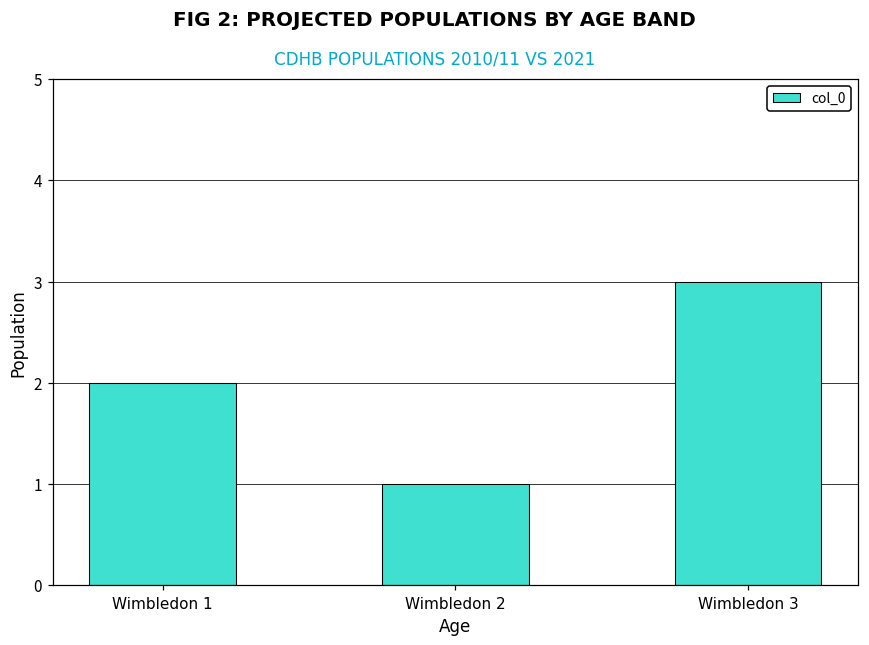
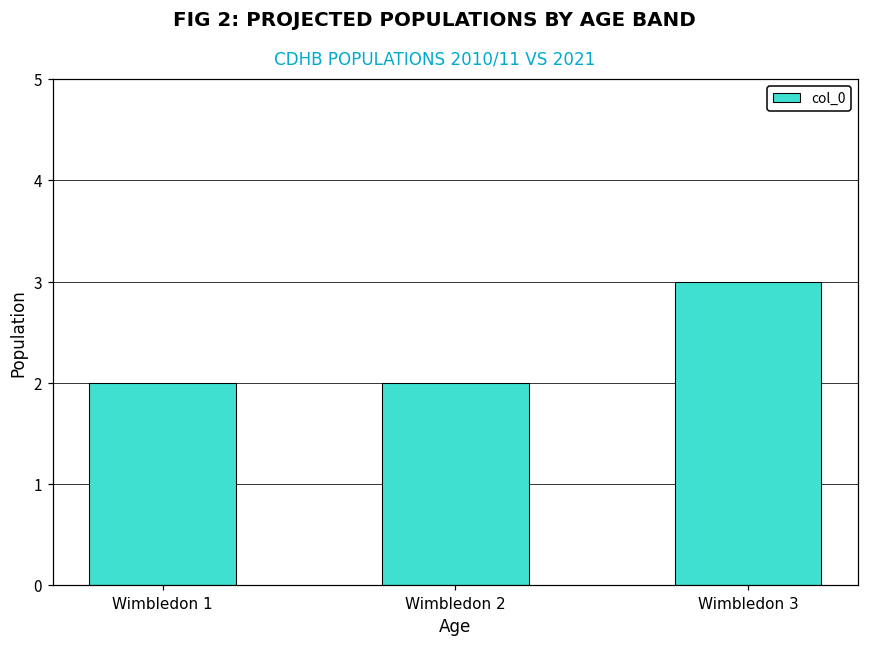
  {
    "Wimbledon 1": 2,
-   "Wimbledon 2": 1,
+   "Wimbledon 2": 2,
    "Wimbledon 3": 3
  }
